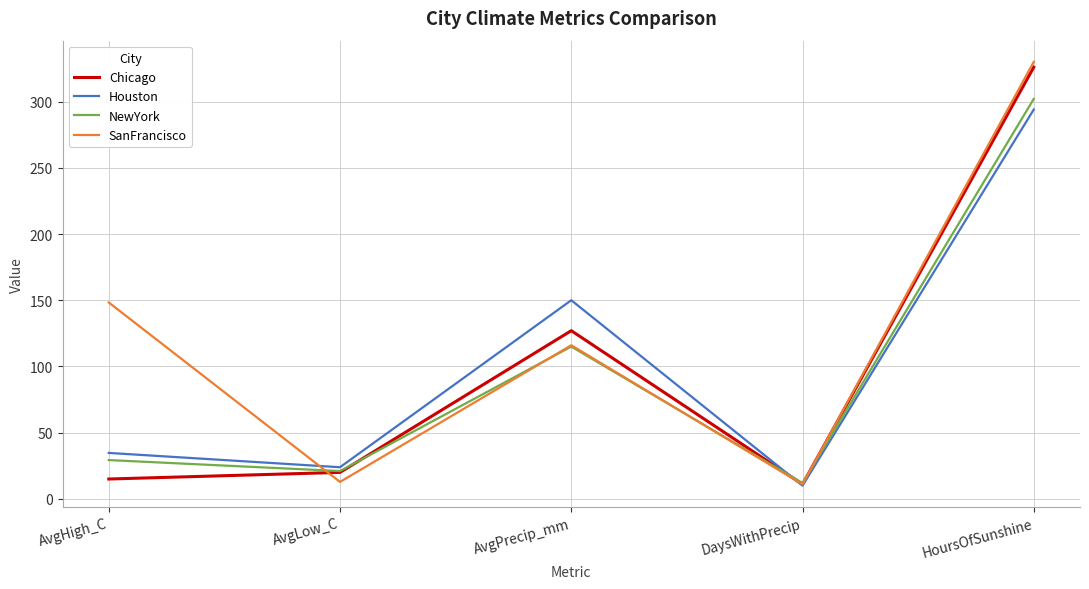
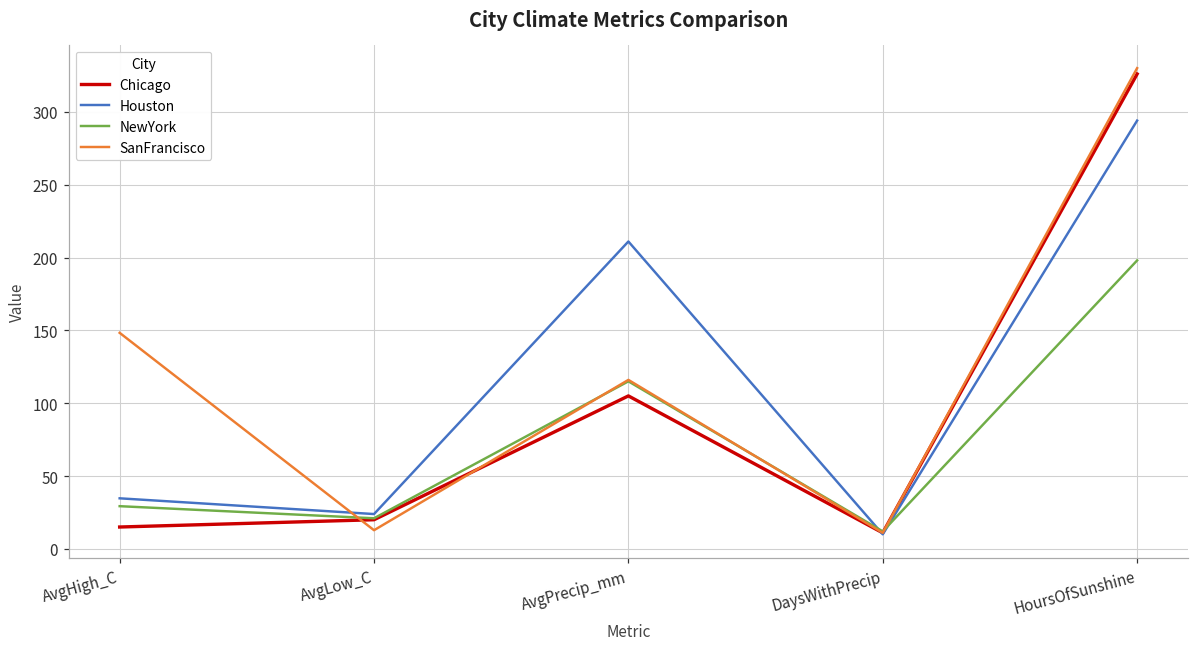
  {
    "Chicago": {
      "AvgHigh_C": 15,
-     "AvgPrecip_mm": 127,
+     "AvgPrecip_mm": 105,
      "HoursOfSunshine": 326
    },
    "Houston": {
      "AvgHigh_C": 35,
      "AvgLow_C": 24,
-     "AvgPrecip_mm": 150,
+     "AvgPrecip_mm": 211,
      "HoursOfSunshine": 294
    },
    "NewYork": {
      "AvgHigh_C": 29,
-     "HoursOfSunshine": 302
+     "HoursOfSunshine": 198
    },
    "SanFrancisco": {
      "AvgHigh_C": 148,
      "AvgLow_C": 13,
      "HoursOfSunshine": 330
    }
  }
